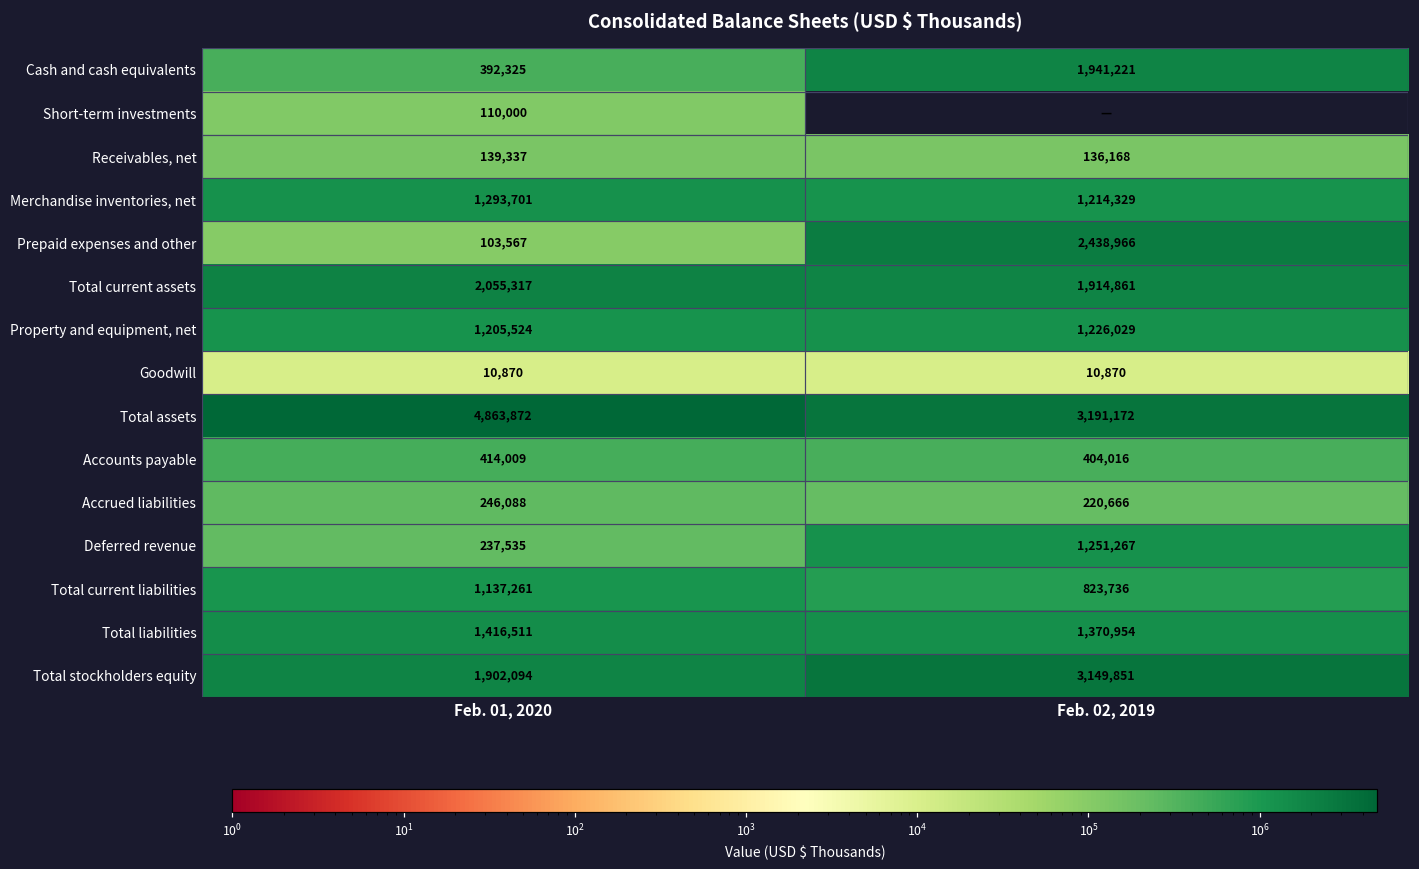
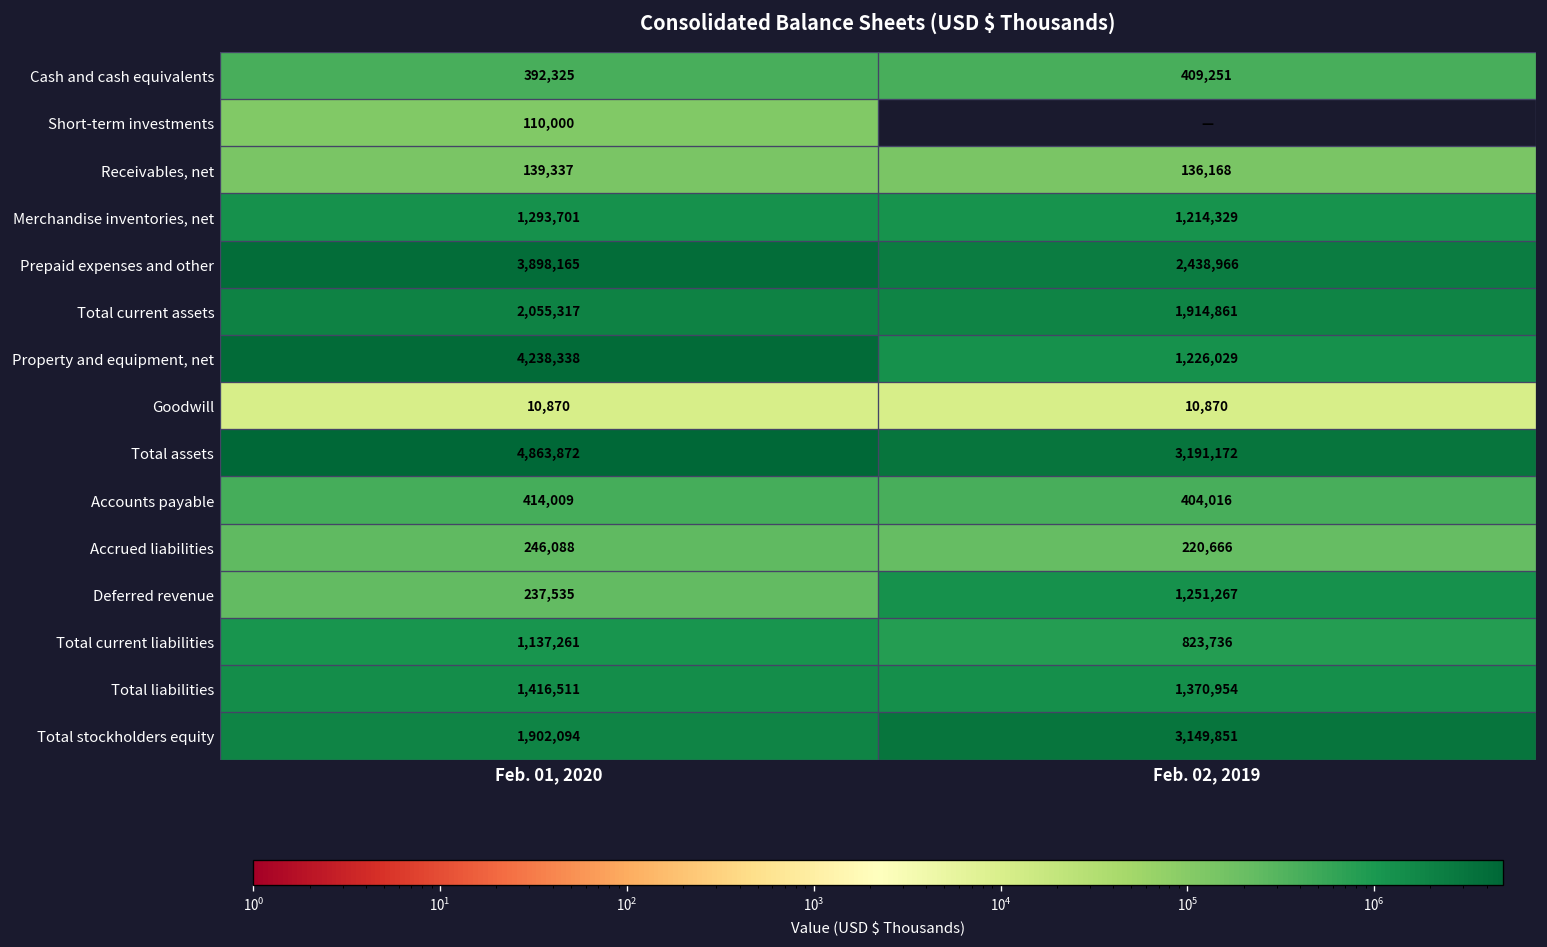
  {
    "Cash and cash equivalents": {
      "Feb. 01, 2020": "392,325",
-     "Feb. 02, 2019": "1,941,221"
+     "Feb. 02, 2019": "409,251"
    },
    "Short-term investments": {
      "Feb. 01, 2020": "110,000"
    },
    "Receivables, net": {
      "Feb. 01, 2020": "139,337",
      "Feb. 02, 2019": "136,168"
    },
    "Merchandise inventories, net": {
      "Feb. 01, 2020": "1,293,701",
      "Feb. 02, 2019": "1,214,329"
    },
    "Prepaid expenses and other": {
-     "Feb. 01, 2020": "103,567",
+     "Feb. 01, 2020": "3,898,165",
      "Feb. 02, 2019": "2,438,966"
    },
    "Total current assets": {
      "Feb. 01, 2020": "2,055,317",
      "Feb. 02, 2019": "1,914,861"
    },
    "Property and equipment, net": {
-     "Feb. 01, 2020": "1,205,524",
+     "Feb. 01, 2020": "4,238,338",
      "Feb. 02, 2019": "1,226,029"
    },
    "Goodwill": {
      "Feb. 01, 2020": "10,870",
      "Feb. 02, 2019": "10,870"
    },
    "Total assets": {
      "Feb. 01, 2020": "4,863,872",
      "Feb. 02, 2019": "3,191,172"
    },
    "Accounts payable": {
      "Feb. 01, 2020": "414,009",
      "Feb. 02, 2019": "404,016"
    },
    "Accrued liabilities": {
      "Feb. 01, 2020": "246,088",
      "Feb. 02, 2019": "220,666"
    },
    "Deferred revenue": {
      "Feb. 01, 2020": "237,535",
      "Feb. 02, 2019": "1,251,267"
    },
    "Total current liabilities": {
      "Feb. 01, 2020": "1,137,261",
      "Feb. 02, 2019": "823,736"
    },
    "Total liabilities": {
      "Feb. 01, 2020": "1,416,511",
      "Feb. 02, 2019": "1,370,954"
    },
    "Total stockholders equity": {
      "Feb. 01, 2020": "1,902,094",
      "Feb. 02, 2019": "3,149,851"
    }
  }
